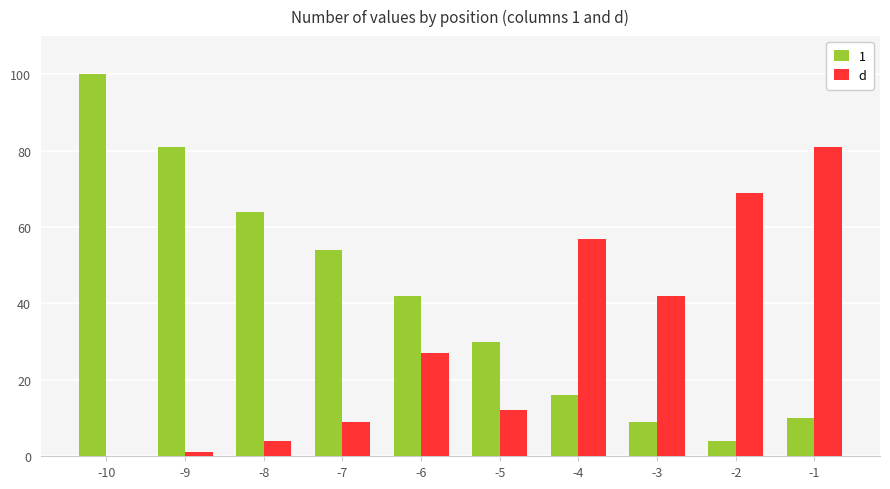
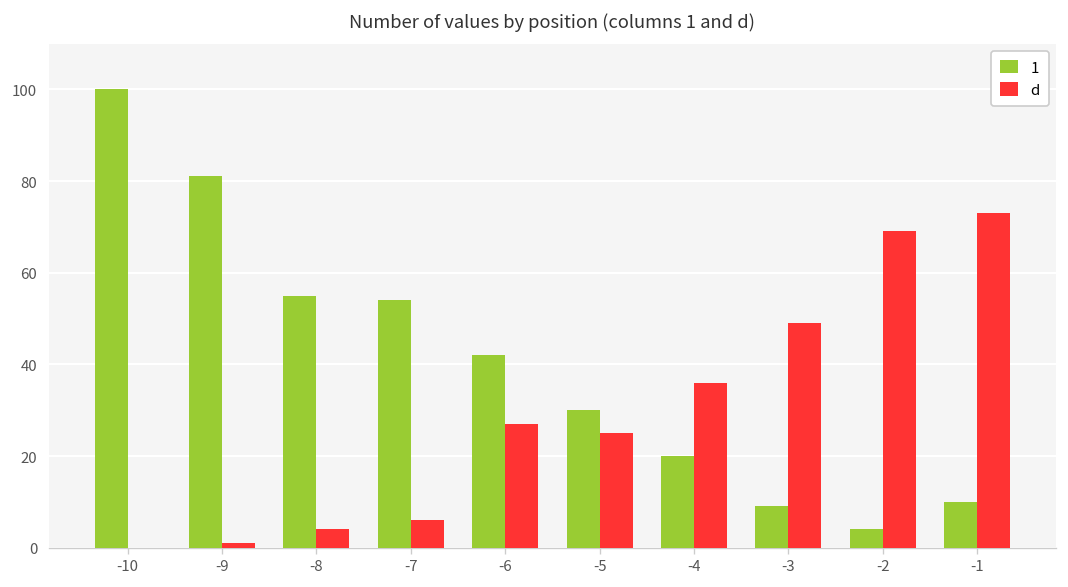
  {
    "1": {
      "-10": 100,
      "-9": 81,
-     "-8": 64,
+     "-8": 55,
      "-7": 54,
      "-6": 42,
      "-5": 30,
-     "-4": 16,
+     "-4": 20,
      "-3": 9,
      "-2": 4,
      "-1": 10
    },
    "d": {
      "-10": 0,
      "-9": 1,
      "-8": 4,
-     "-7": 9,
+     "-7": 6,
      "-6": 27,
-     "-5": 12,
-     "-4": 57,
-     "-3": 42,
+     "-5": 25,
+     "-4": 36,
+     "-3": 49,
      "-2": 69,
-     "-1": 81
+     "-1": 73
    }
  }
